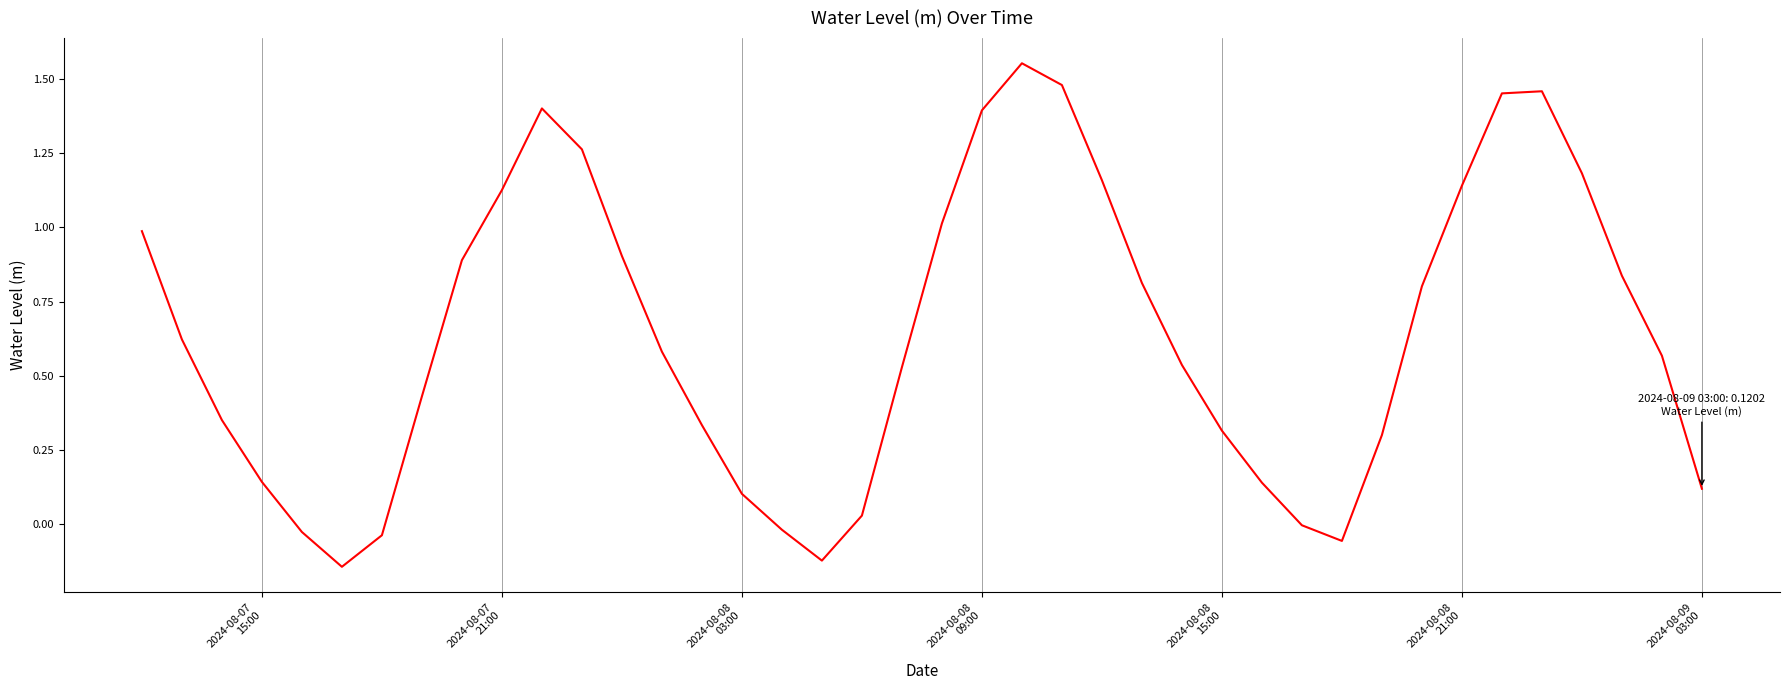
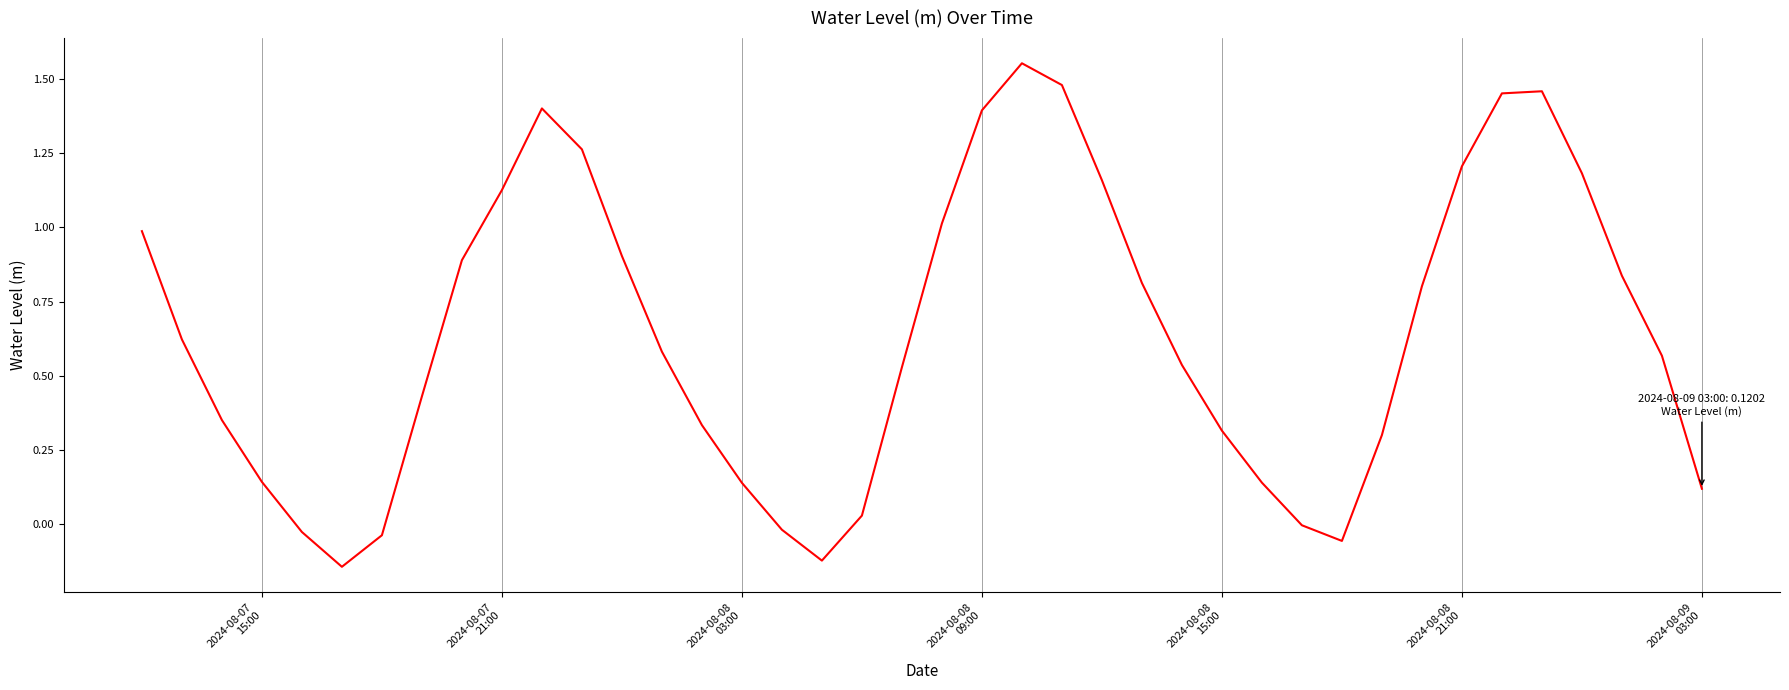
  {
    "2024-08-07 15:00": 0.14,
    "2024-08-07 21:00": 1.13,
-   "2024-08-08 03:00": 0.10,
+   "2024-08-08 03:00": 0.14,
    "2024-08-08 09:00": 1.39,
    "2024-08-08 15:00": 0.32,
-   "2024-08-08 21:00": 1.14
+   "2024-08-08 21:00": 1.21
  }
